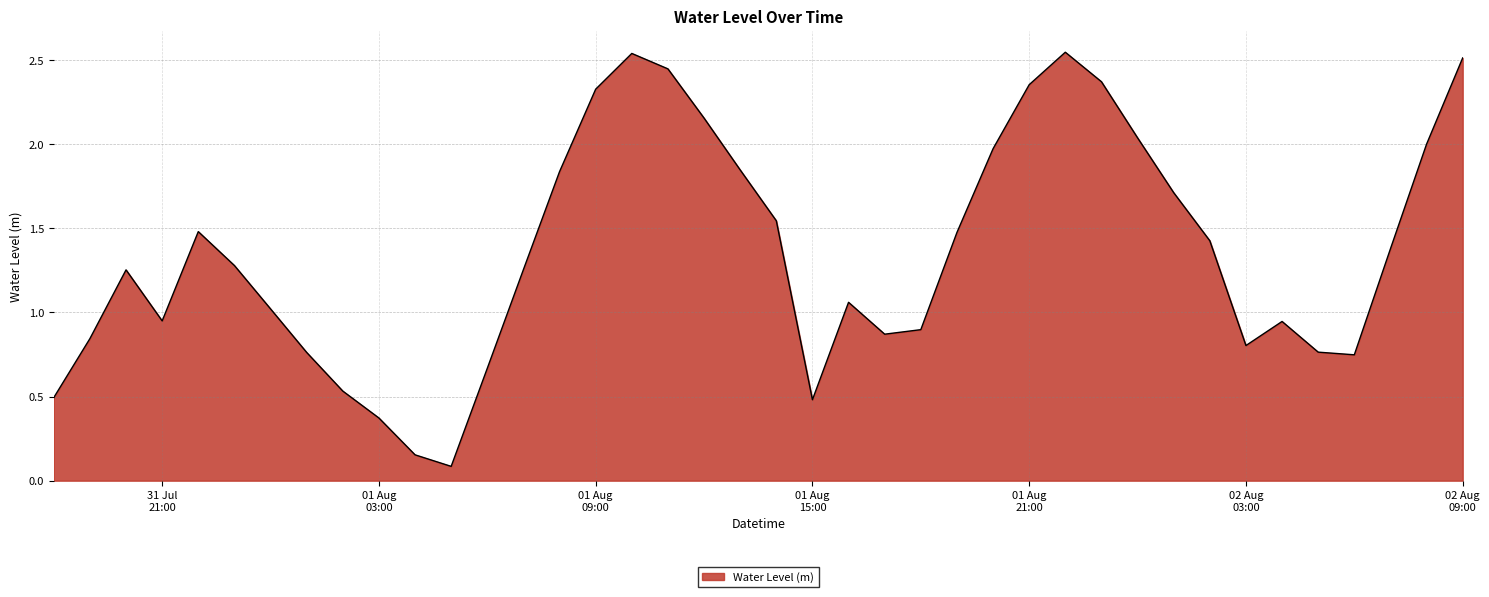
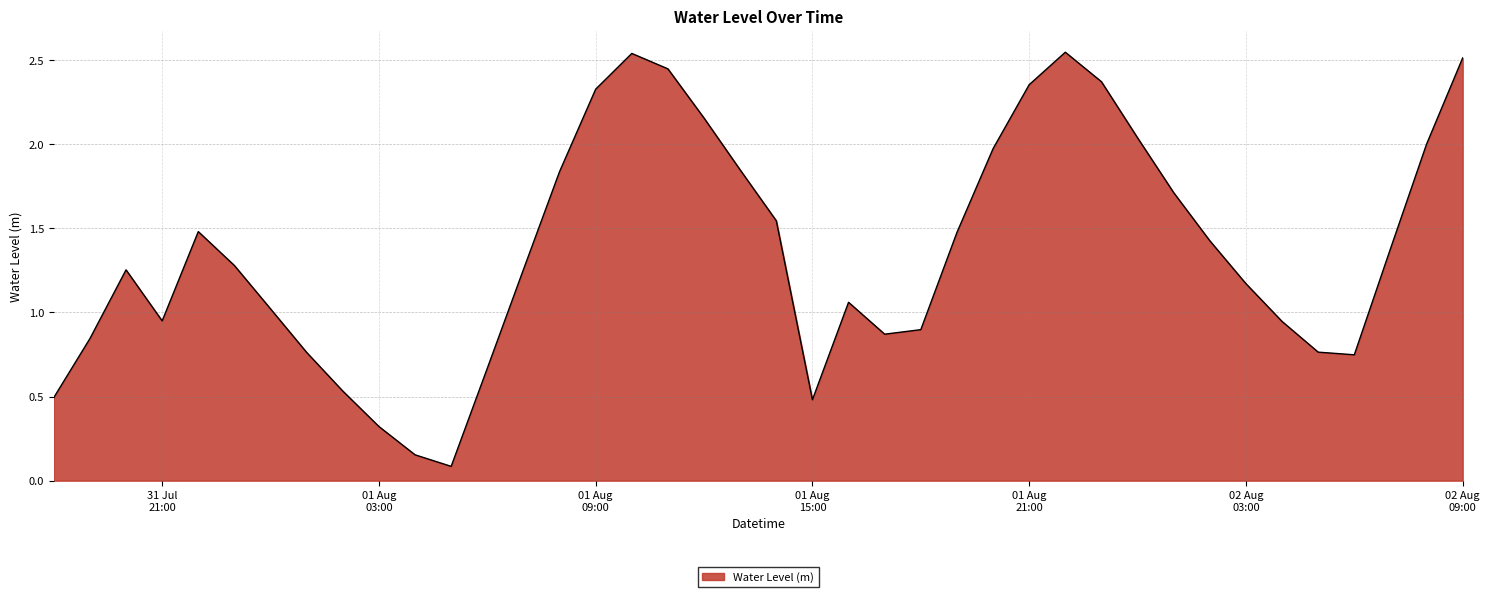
  {
    "31 Jul 21:00": 0.95,
-   "01 Aug 03:00": 0.37,
+   "01 Aug 03:00": 0.32,
    "01 Aug 09:00": 2.33,
    "01 Aug 15:00": 0.48,
    "01 Aug 21:00": 2.35,
-   "02 Aug 03:00": 0.80,
+   "02 Aug 03:00": 1.17,
    "02 Aug 09:00": 2.51
  }
